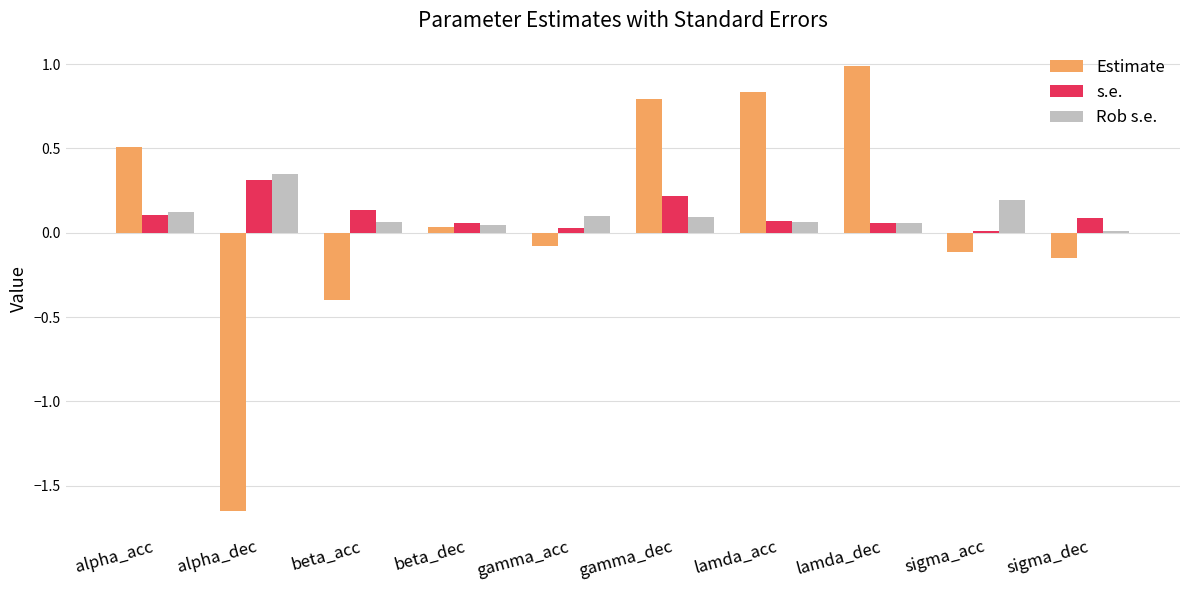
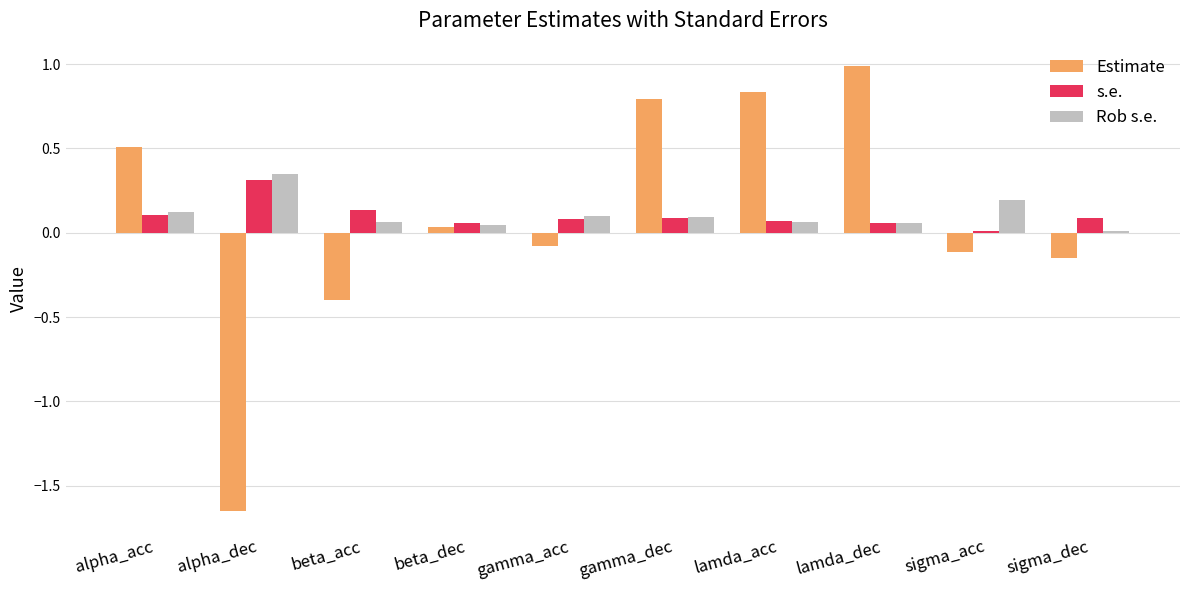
  {
    "Estimate": {
      "alpha_acc": 0.51,
      "alpha_dec": -1.65,
      "beta_acc": -0.40,
      "beta_dec": 0.03,
      "gamma_acc": -0.08,
      "gamma_dec": 0.80,
      "lamda_acc": 0.83,
      "lamda_dec": 0.99,
      "sigma_acc": -0.11,
      "sigma_dec": -0.15
    },
    "s.e.": {
      "alpha_acc": 0.10,
      "alpha_dec": 0.31,
      "beta_acc": 0.13,
      "beta_dec": 0.06,
-     "gamma_acc": 0.03,
-     "gamma_dec": 0.22,
+     "gamma_acc": 0.08,
+     "gamma_dec": 0.09,
      "lamda_acc": 0.07,
      "lamda_dec": 0.06,
      "sigma_dec": 0.09
    },
    "Rob s.e.": {
      "alpha_acc": 0.12,
      "alpha_dec": 0.35,
      "beta_acc": 0.07,
      "beta_dec": 0.05,
      "gamma_acc": 0.10,
      "gamma_dec": 0.09,
      "lamda_acc": 0.07,
      "lamda_dec": 0.06,
      "sigma_acc": 0.19
    }
  }
